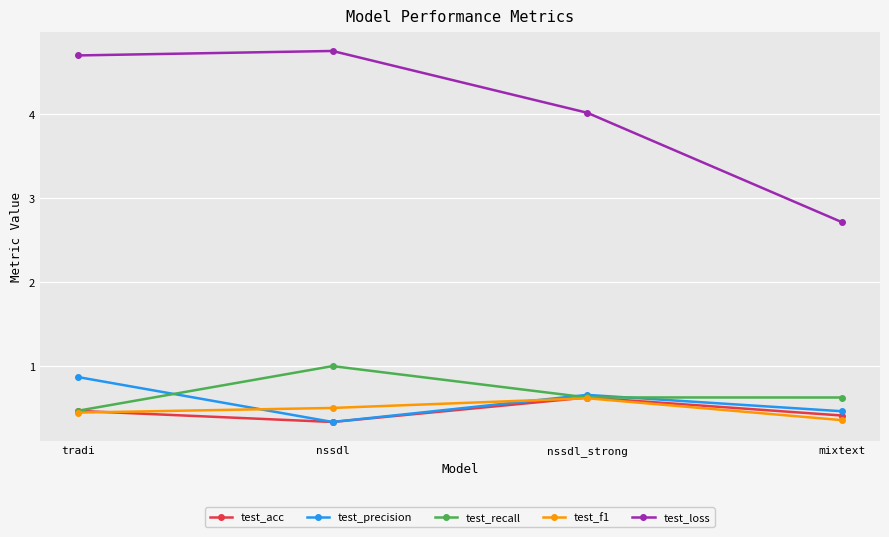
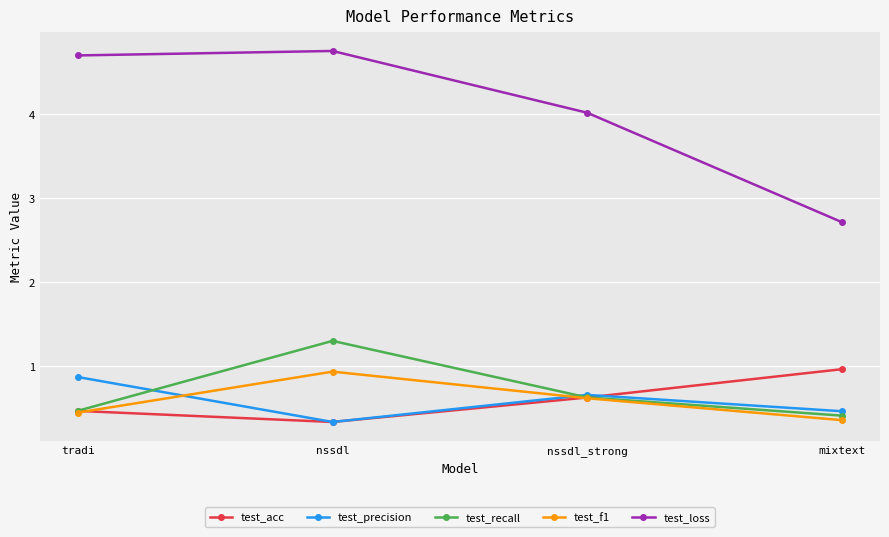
  {
    "test_acc": {
-     "mixtext": 0.4
+     "mixtext": 1.0
    },
    "test_precision": {
      "tradi": 0.9,
      "mixtext": 0.5
    },
    "test_recall": {
-     "nssdl": 1.0,
-     "mixtext": 0.6
+     "nssdl": 1.3,
+     "mixtext": 0.4
    },
    "test_f1": {
-     "nssdl": 0.5,
+     "nssdl": 0.9,
      "mixtext": 0.4
    },
    "test_loss": {
      "tradi": 4.7,
      "nssdl": 4.7,
      "nssdl_strong": 4.0,
      "mixtext": 2.7
    }
  }
